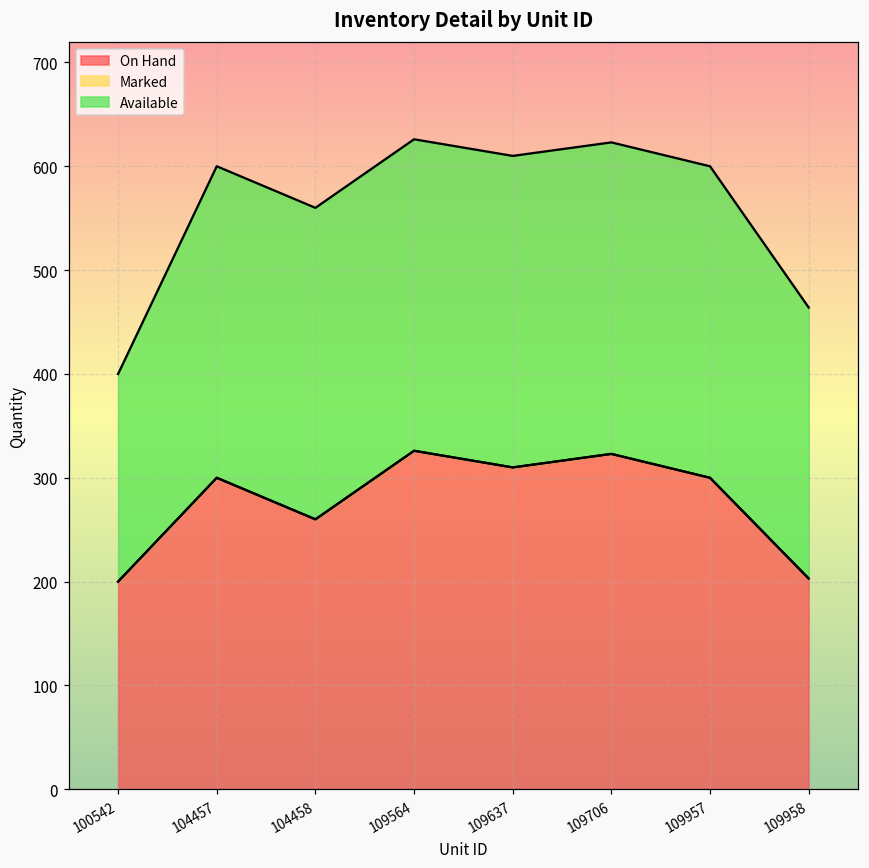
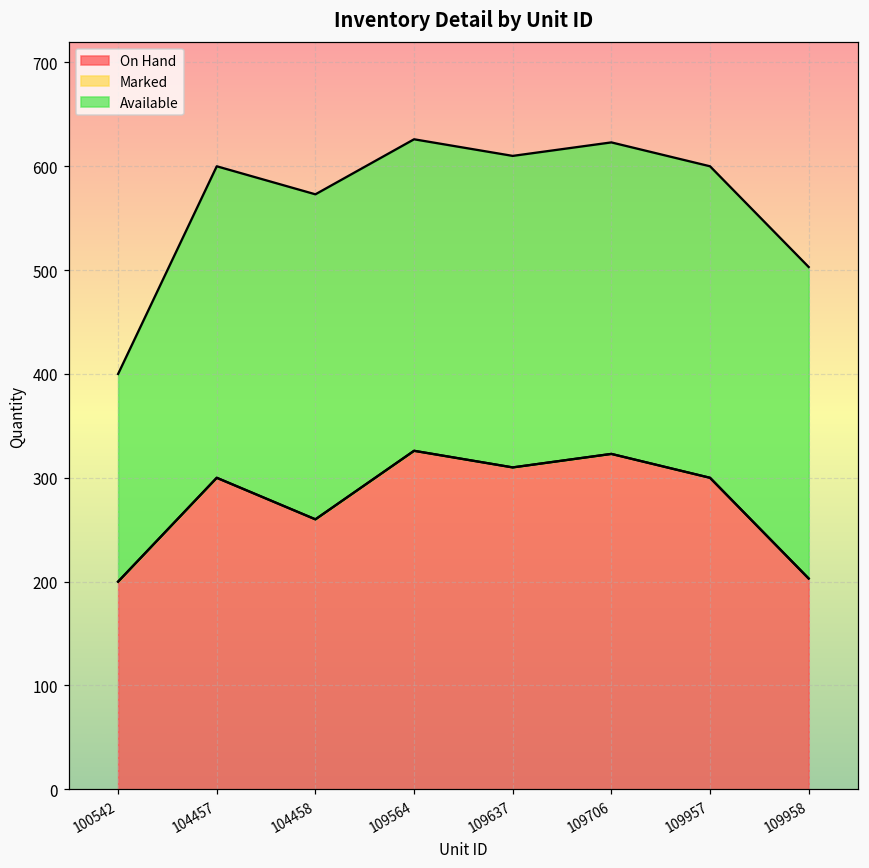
  {
    "Marked": {
      "100542": 200,
      "104457": 300,
      "104458": 260,
      "109564": 330,
      "109637": 310,
      "109706": 320,
      "109957": 300,
      "109958": 200
    },
    "Available": {
      "100542": 200,
      "104457": 300,
-     "104458": 300,
+     "104458": 310,
      "109564": 300,
      "109637": 300,
      "109706": 300,
      "109957": 300,
-     "109958": 260
+     "109958": 300
    }
  }
